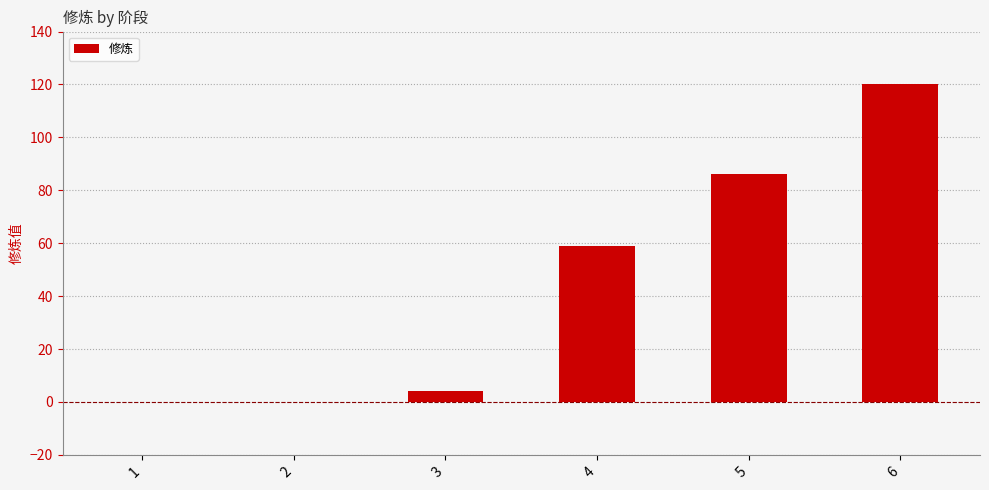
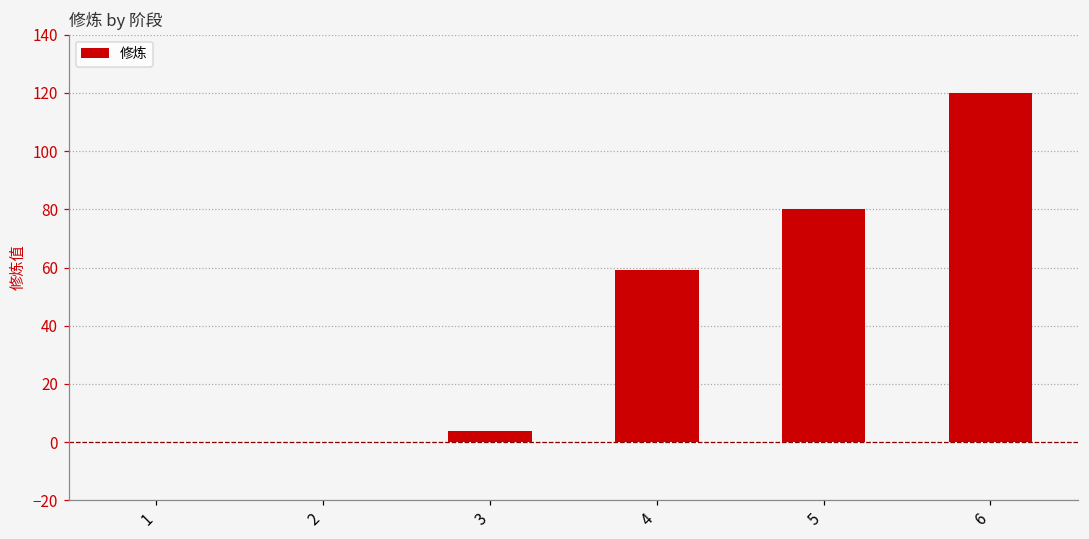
  {
    "1": 0,
    "2": 0,
    "3": 4,
    "4": 59,
-   "5": 86,
+   "5": 80,
    "6": 120
  }
